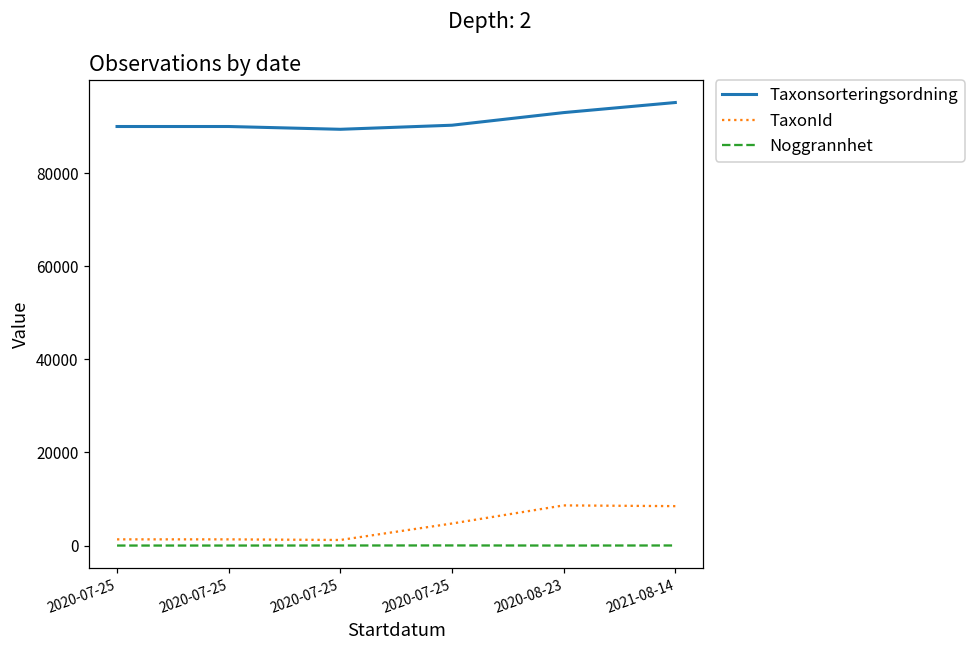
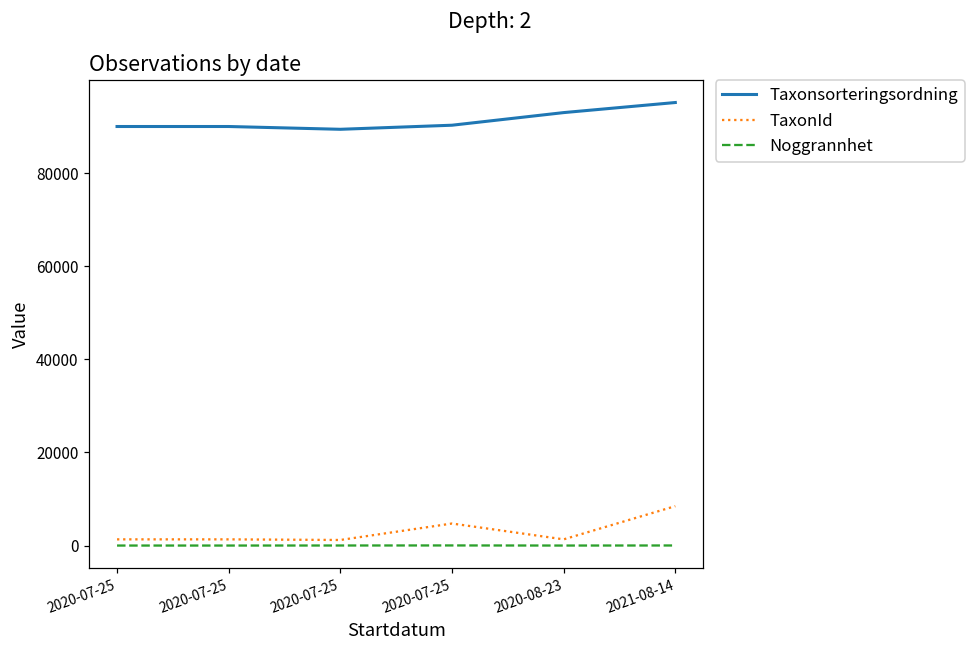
  {
    "Taxonsorteringsordning": {
      "2020-08-23": 93000,
      "2021-08-14": 95000
    },
    "TaxonId": {
-     "2020-08-23": 9000,
+     "2020-08-23": 1000,
      "2021-08-14": 8000
    },
    "Noggrannhet": {
      "2020-08-23": 0,
      "2021-08-14": 0
    }
  }
